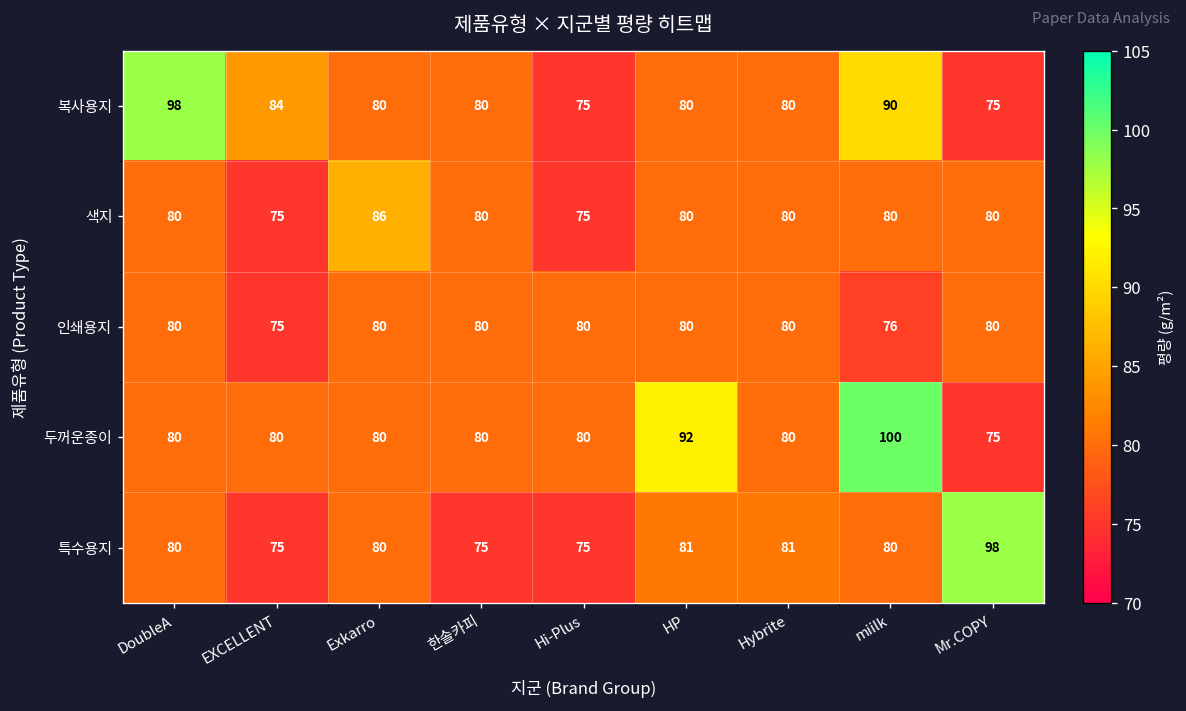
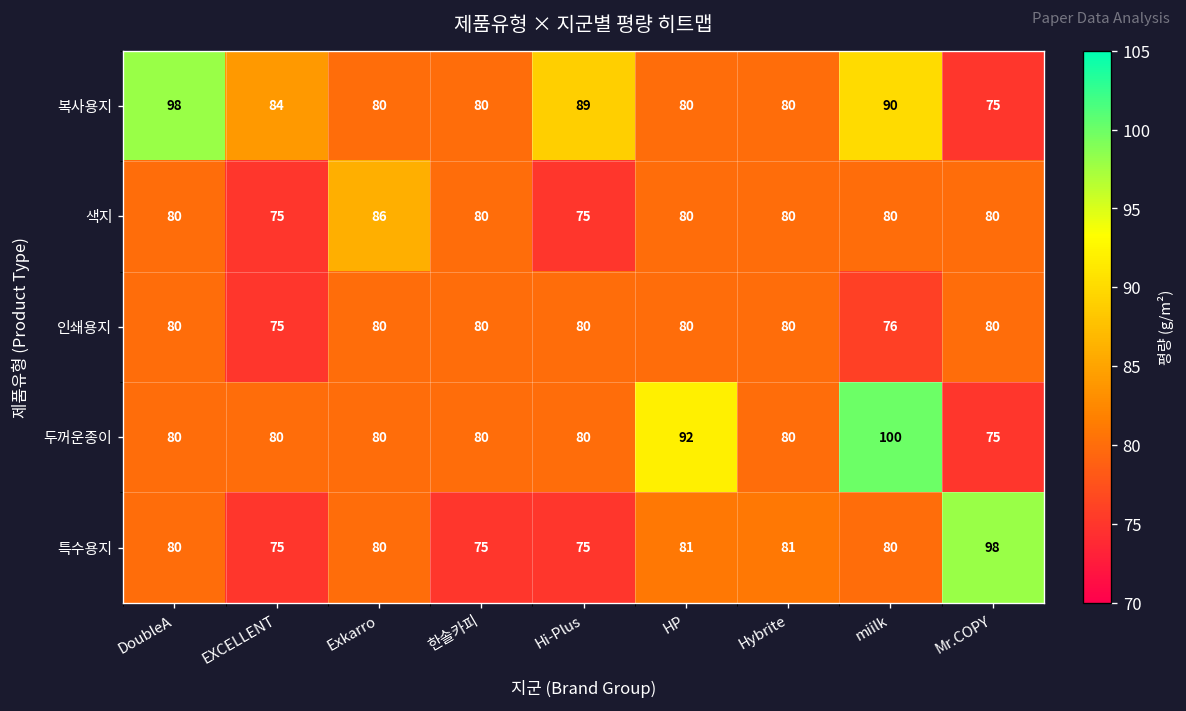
  {
    "복사용지": {
      "DoubleA": 98,
      "EXCELLENT": 84,
      "Exkarro": 80,
      "한솔카피": 80,
-     "Hi-Plus": 75,
+     "Hi-Plus": 89,
      "HP": 80,
      "Hybrite": 80,
      "miilk": 90,
      "Mr.COPY": 75
    },
    "색지": {
      "DoubleA": 80,
      "EXCELLENT": 75,
      "Exkarro": 86,
      "한솔카피": 80,
      "Hi-Plus": 75,
      "HP": 80,
      "Hybrite": 80,
      "miilk": 80,
      "Mr.COPY": 80
    },
    "인쇄용지": {
      "DoubleA": 80,
      "EXCELLENT": 75,
      "Exkarro": 80,
      "한솔카피": 80,
      "Hi-Plus": 80,
      "HP": 80,
      "Hybrite": 80,
      "miilk": 76,
      "Mr.COPY": 80
    },
    "두꺼운종이": {
      "DoubleA": 80,
      "EXCELLENT": 80,
      "Exkarro": 80,
      "한솔카피": 80,
      "Hi-Plus": 80,
      "HP": 92,
      "Hybrite": 80,
      "miilk": 100,
      "Mr.COPY": 75
    },
    "특수용지": {
      "DoubleA": 80,
      "EXCELLENT": 75,
      "Exkarro": 80,
      "한솔카피": 75,
      "Hi-Plus": 75,
      "HP": 81,
      "Hybrite": 81,
      "miilk": 80,
      "Mr.COPY": 98
    }
  }
